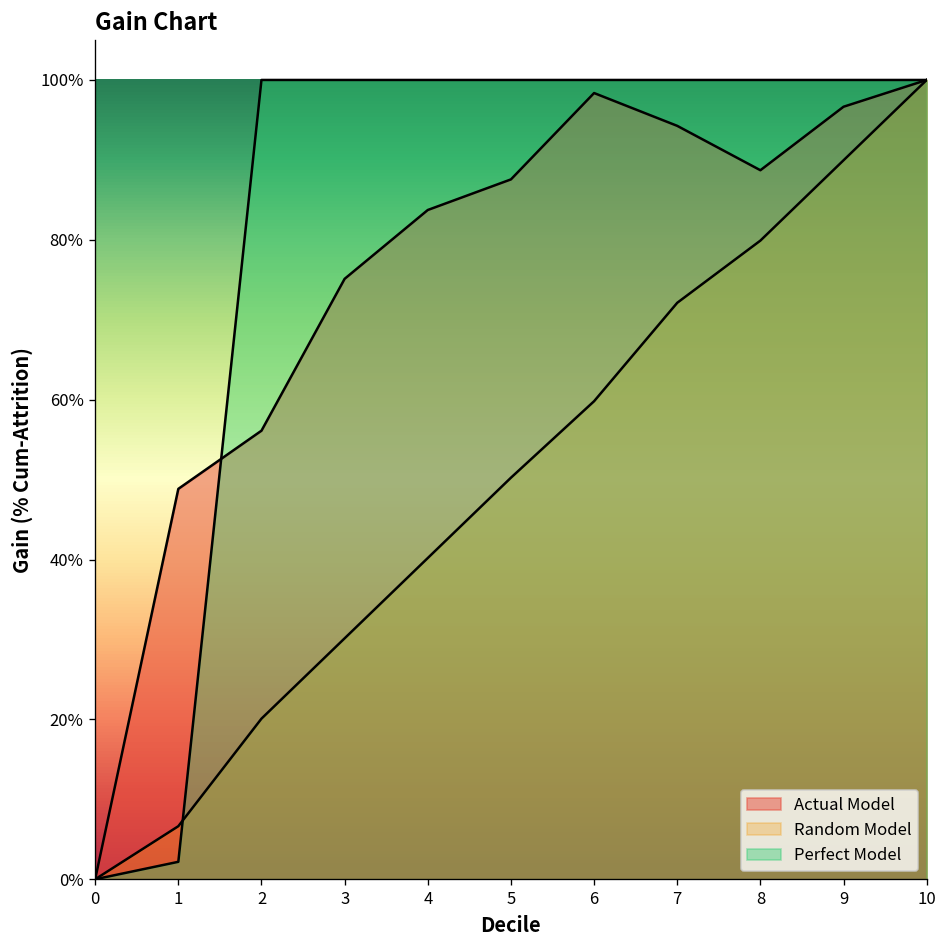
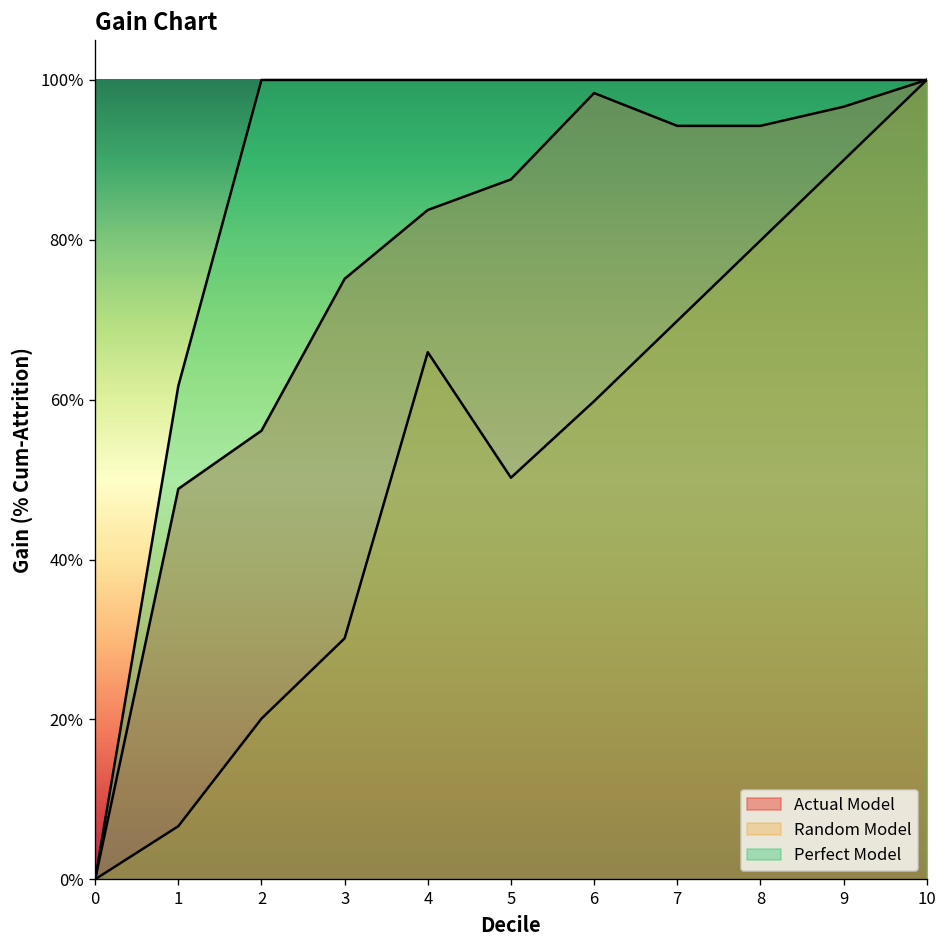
  {
    "Actual Model": {
      "1": "49%",
      "2": "56%",
      "3": "75%",
      "4": "84%",
      "5": "88%",
      "6": "98%",
      "7": "94%",
-     "8": "89%",
+     "8": "94%",
      "9": "97%"
    },
    "Random Model": {
      "1": "7%",
      "2": "20%",
      "3": "30%",
-     "4": "40%",
+     "4": "66%",
      "5": "50%",
      "6": "60%",
-     "7": "72%",
+     "7": "70%",
      "8": "80%",
      "9": "90%"
    },
    "Perfect Model": {
-     "1": "2%",
+     "1": "62%",
      "2": "100%",
      "3": "100%",
      "4": "100%",
      "5": "100%",
      "6": "100%",
      "7": "100%",
      "8": "100%",
      "9": "100%"
    }
  }
